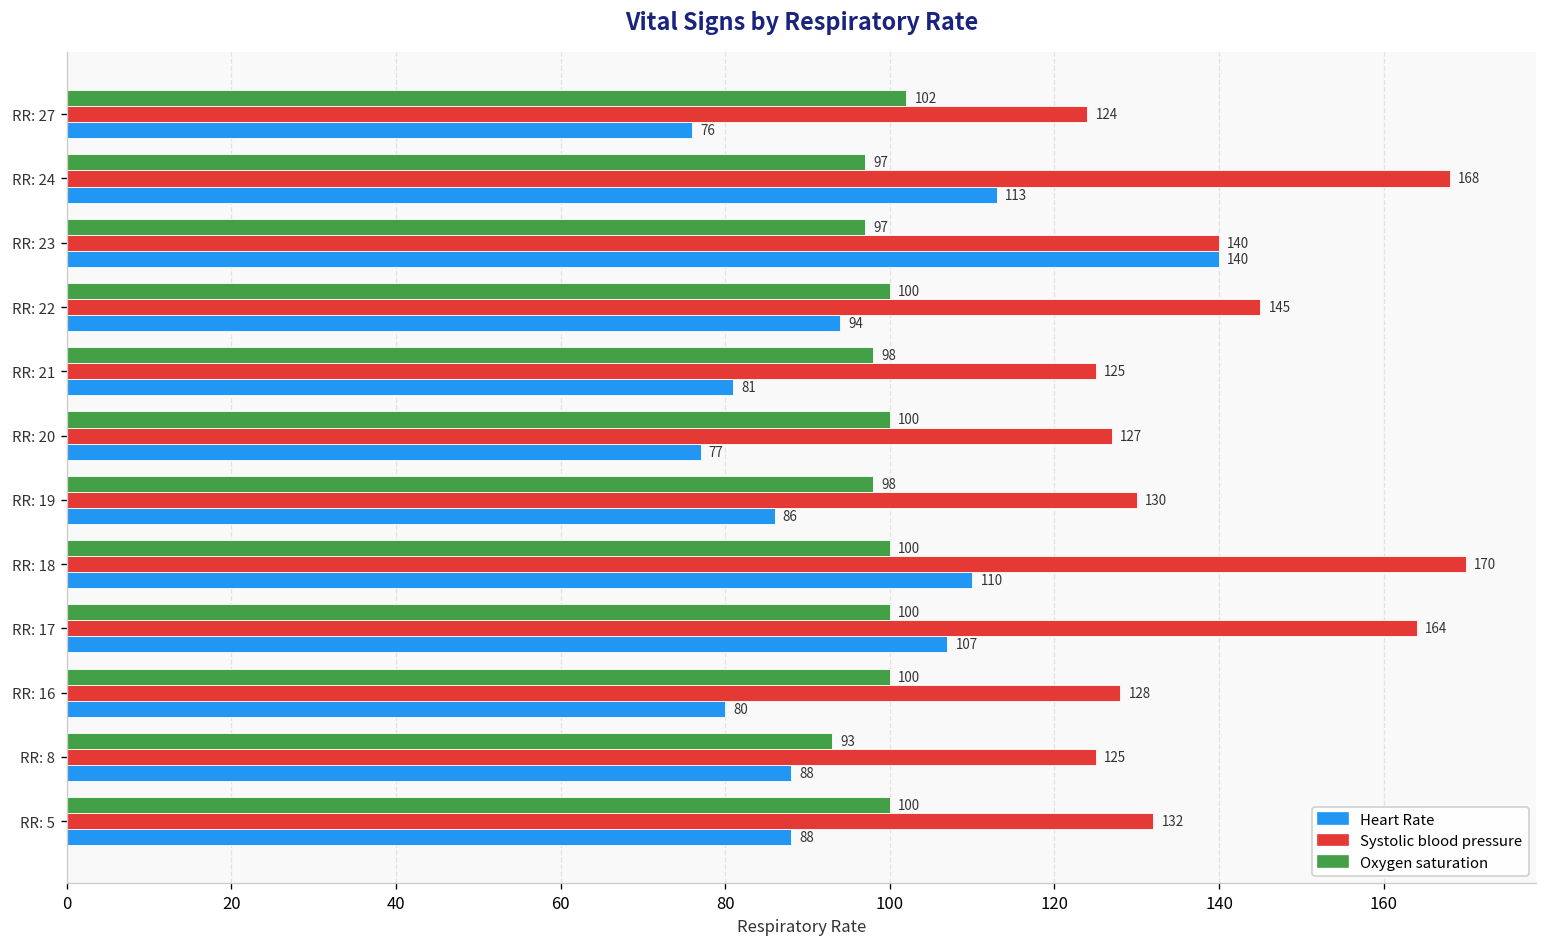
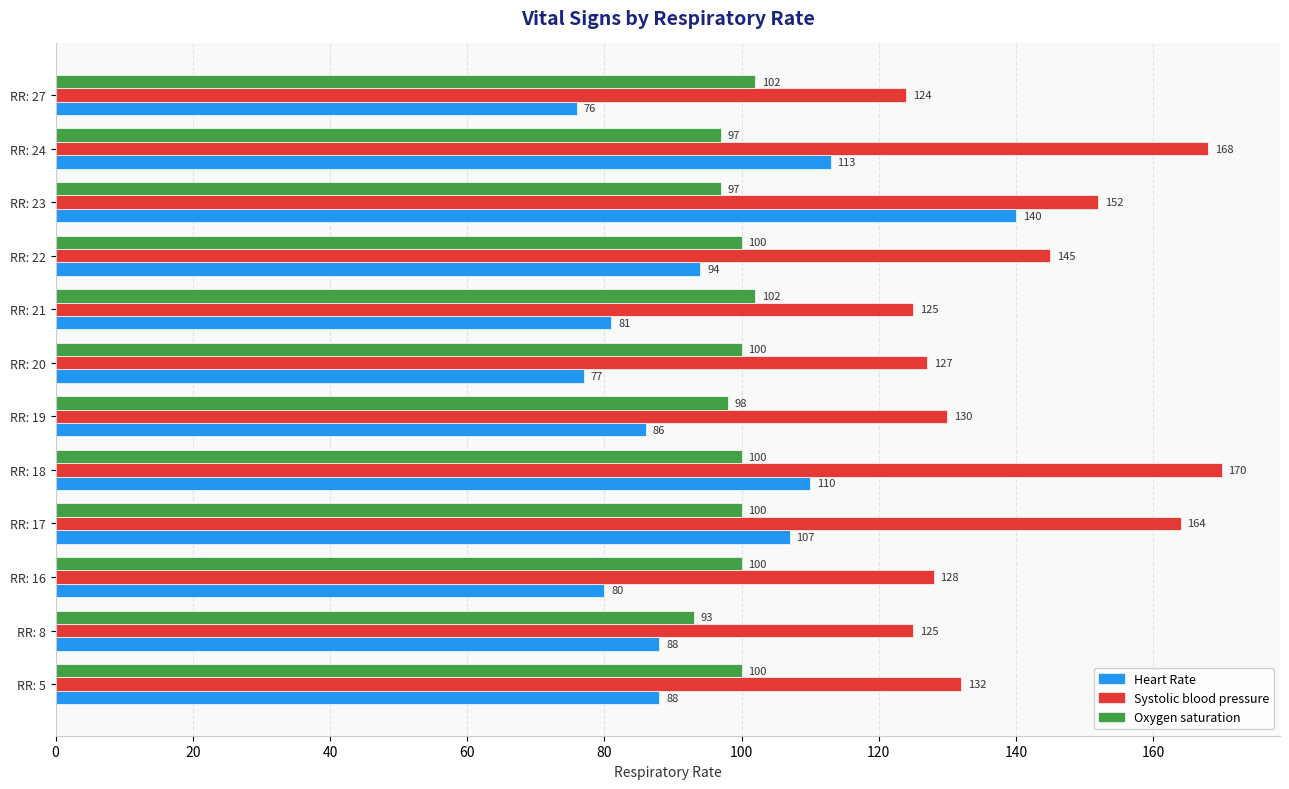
  {
    "Heart Rate": {
      "RR: 27": 76,
      "RR: 24": 113,
      "RR: 23": 140,
      "RR: 22": 94,
      "RR: 21": 81,
      "RR: 20": 77,
      "RR: 19": 86,
      "RR: 18": 110,
      "RR: 17": 107,
      "RR: 16": 80,
      "RR: 8": 88,
      "RR: 5": 88
    },
    "Systolic blood pressure": {
      "RR: 27": 124,
      "RR: 24": 168,
-     "RR: 23": 140,
+     "RR: 23": 152,
      "RR: 22": 145,
      "RR: 21": 125,
      "RR: 20": 127,
      "RR: 19": 130,
      "RR: 18": 170,
      "RR: 17": 164,
      "RR: 16": 128,
      "RR: 8": 125,
      "RR: 5": 132
    },
    "Oxygen saturation": {
      "RR: 27": 102,
      "RR: 24": 97,
      "RR: 23": 97,
      "RR: 22": 100,
-     "RR: 21": 98,
+     "RR: 21": 102,
      "RR: 20": 100,
      "RR: 19": 98,
      "RR: 18": 100,
      "RR: 17": 100,
      "RR: 16": 100,
      "RR: 8": 93,
      "RR: 5": 100
    }
  }
